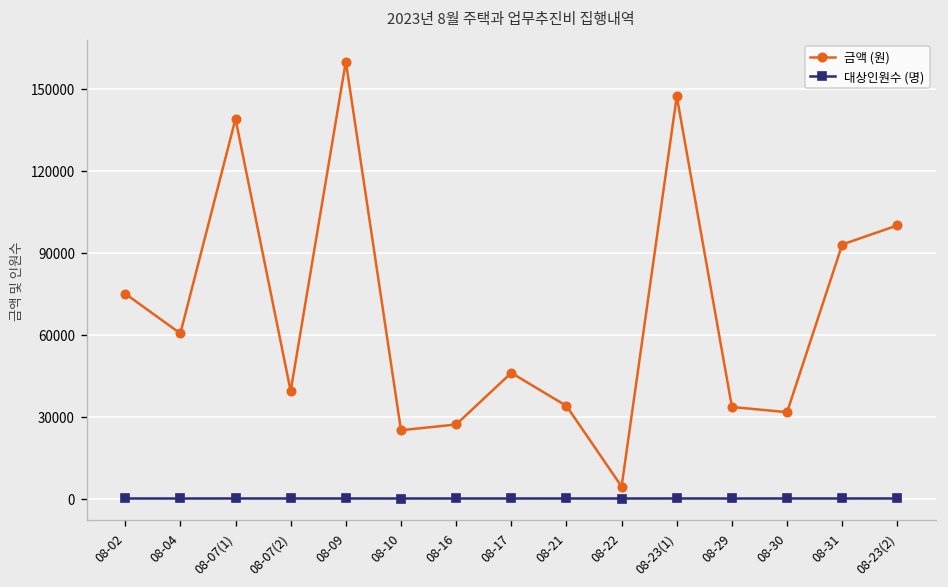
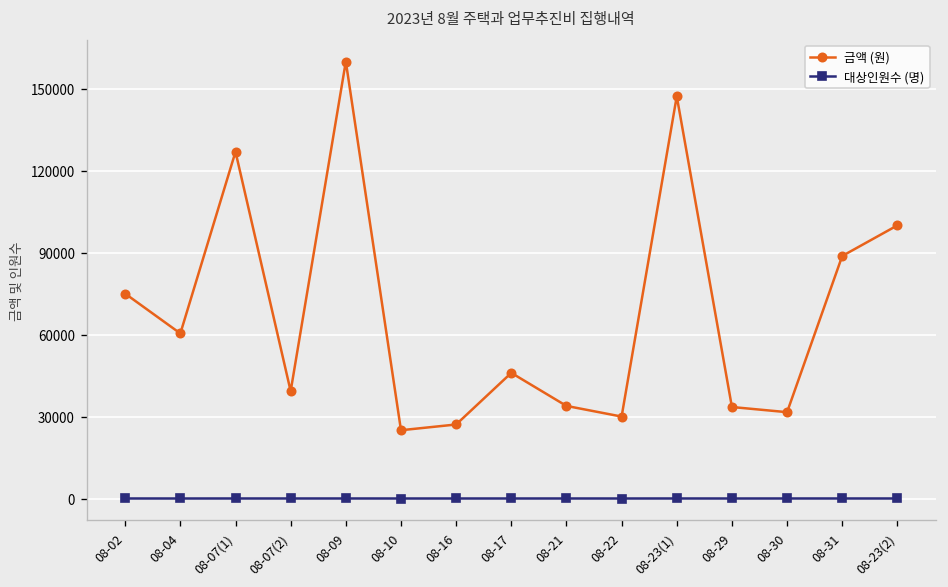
  {
    "금액 (원)": {
      "08-02": 75000,
      "08-04": 60000,
-     "08-07(1)": 139000,
+     "08-07(1)": 127000,
      "08-07(2)": 39000,
      "08-09": 160000,
      "08-10": 25000,
      "08-16": 27000,
      "08-17": 46000,
      "08-21": 34000,
-     "08-22": 4000,
+     "08-22": 30000,
      "08-23(1)": 147000,
      "08-29": 34000,
      "08-30": 32000,
-     "08-31": 93000,
+     "08-31": 89000,
      "08-23(2)": 100000
    },
    "대상인원수 (명)": {
      "08-02": 0,
      "08-04": 0,
      "08-07(1)": 0,
      "08-07(2)": 0,
      "08-09": 0,
      "08-10": 0,
      "08-16": 0,
      "08-17": 0,
      "08-21": 0,
      "08-22": 0,
      "08-23(1)": 0,
      "08-29": 0,
      "08-30": 0,
      "08-31": 0,
      "08-23(2)": 0
    }
  }
